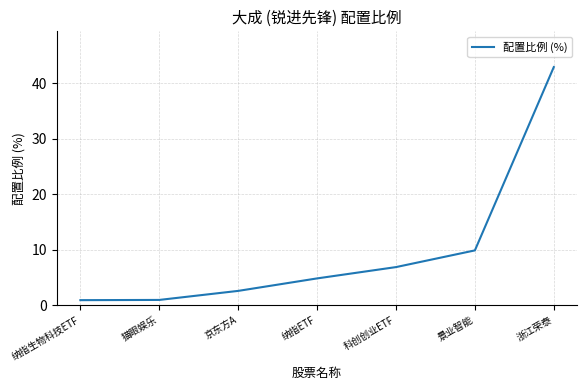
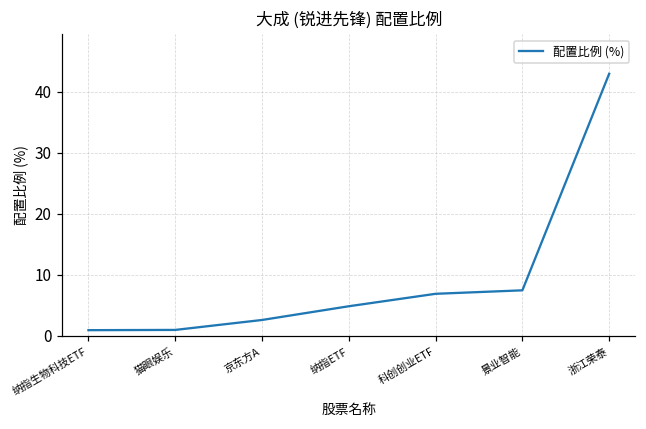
  {
    "纳指生物科技ETF": 1,
    "猫眼娱乐": 1,
    "京东方A": 3,
    "纳指ETF": 5,
    "科创创业ETF": 7,
-   "景业智能": 10,
+   "景业智能": 7,
    "浙江荣泰": 43
  }
